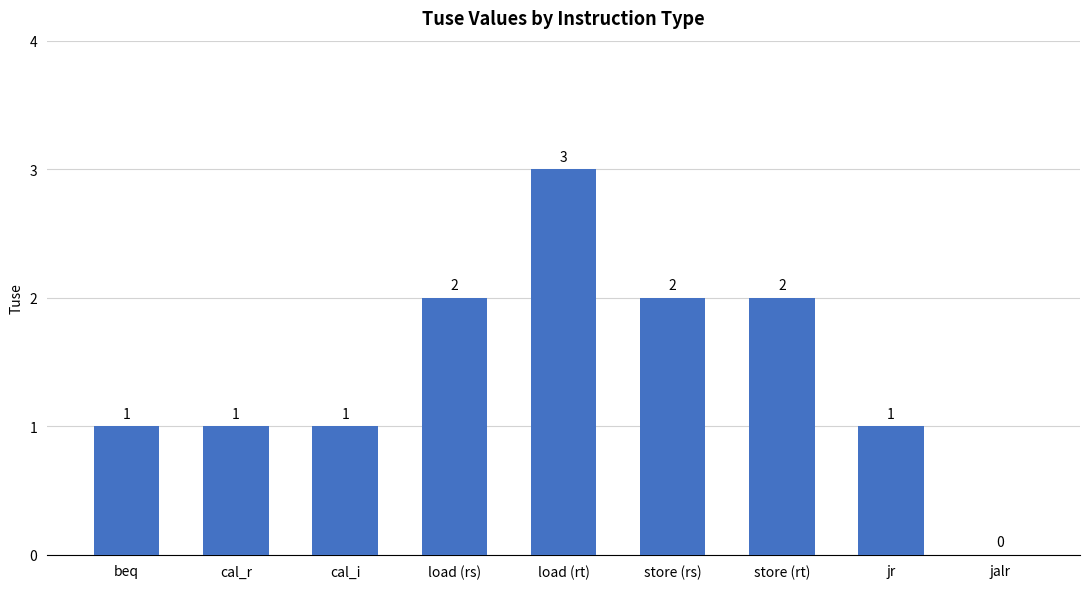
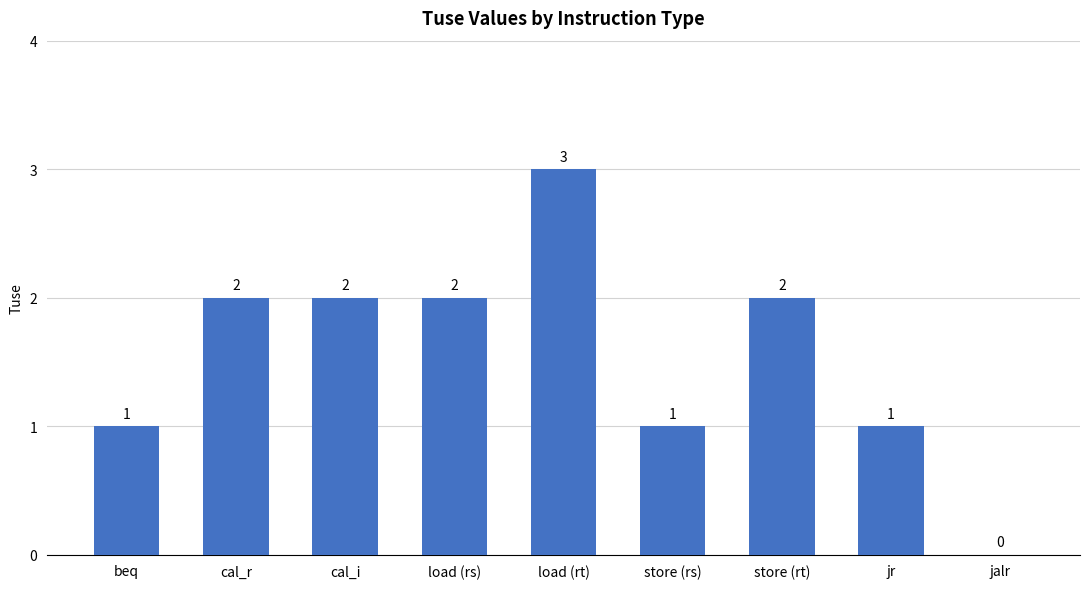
  {
    "beq": 1,
-   "cal_r": 1,
-   "cal_i": 1,
+   "cal_r": 2,
+   "cal_i": 2,
    "load (rs)": 2,
    "load (rt)": 3,
-   "store (rs)": 2,
+   "store (rs)": 1,
    "store (rt)": 2,
    "jr": 1,
    "jalr": 0
  }
